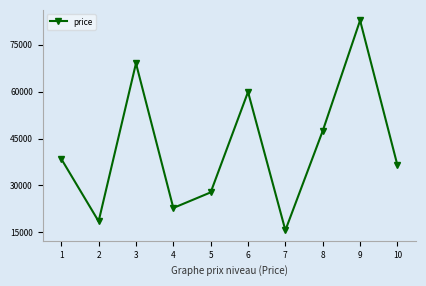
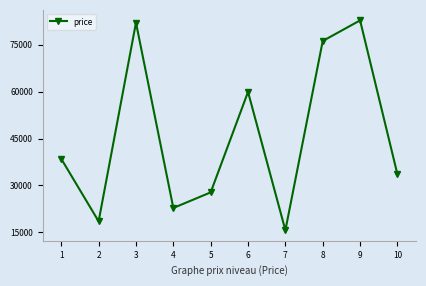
  {
    "1": 39000,
    "2": 19000,
-   "3": 69000,
+   "3": 82000,
    "4": 23000,
    "5": 28000,
    "6": 60000,
    "7": 16000,
-   "8": 47000,
+   "8": 76000,
    "9": 83000,
-   "10": 36000
+   "10": 34000
  }
